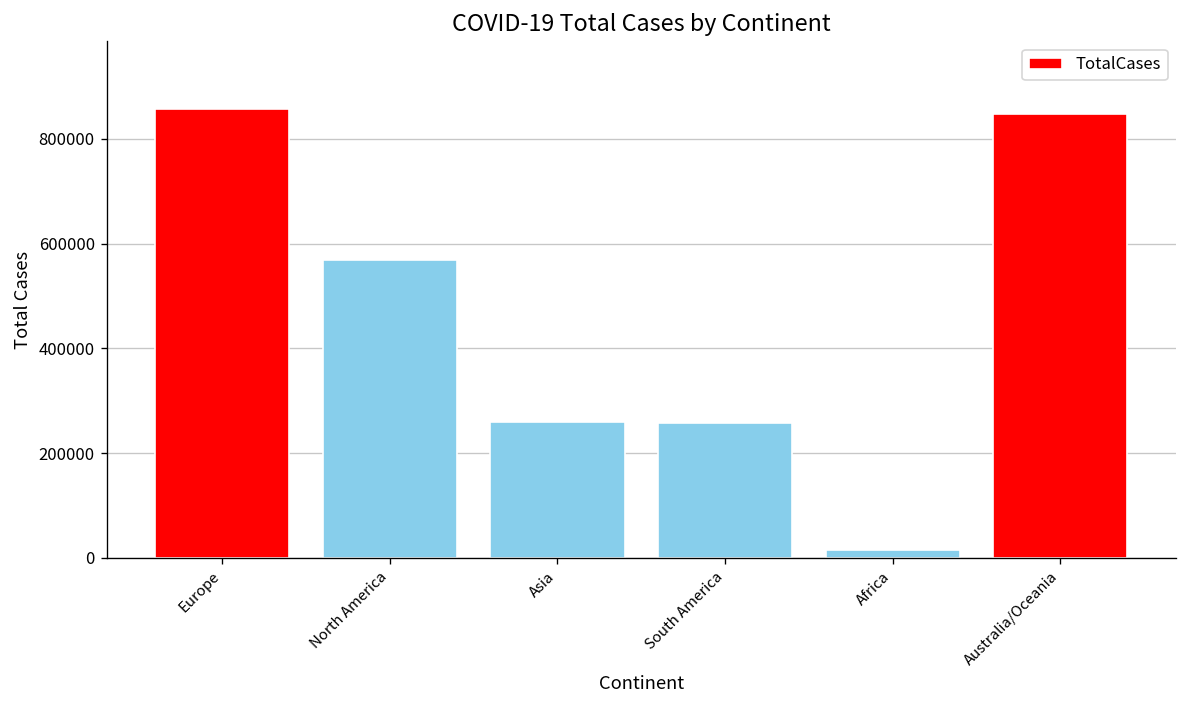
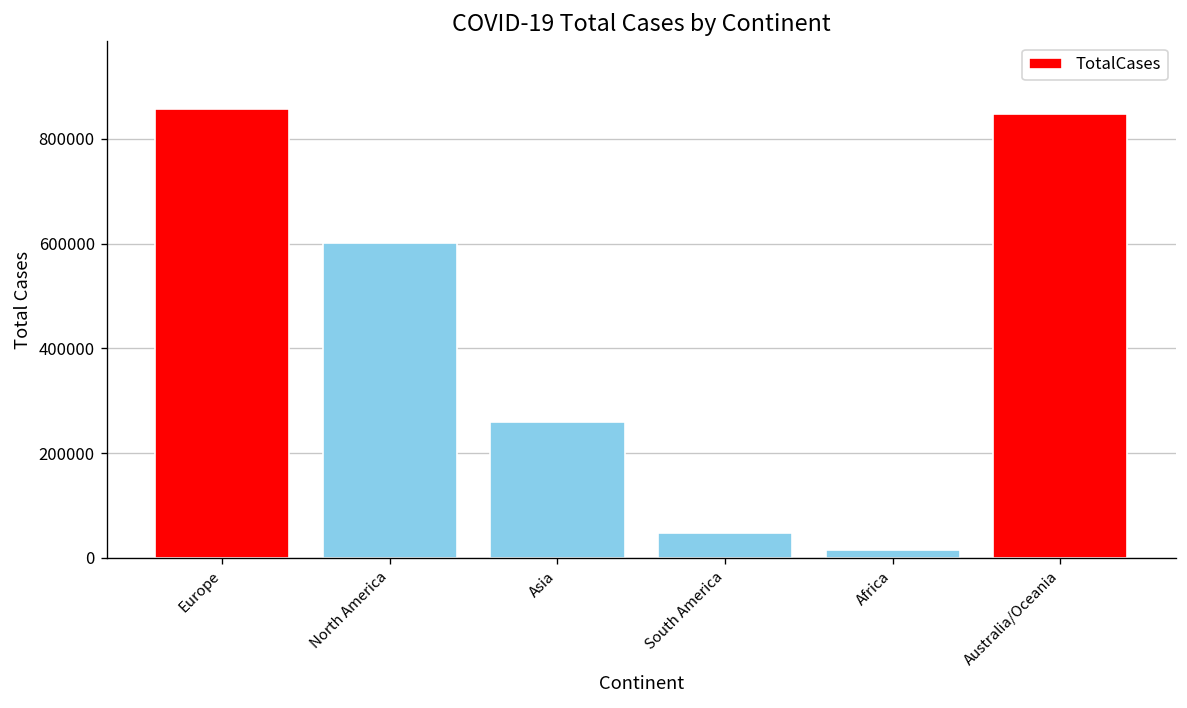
  {
    "Europe": 860000,
-   "North America": 570000,
+   "North America": 600000,
    "Asia": 260000,
-   "South America": 260000,
+   "South America": 50000,
    "Africa": 10000,
    "Australia/Oceania": 850000
  }
